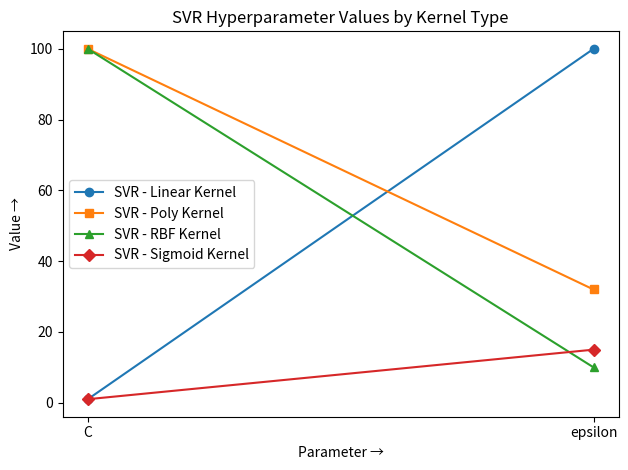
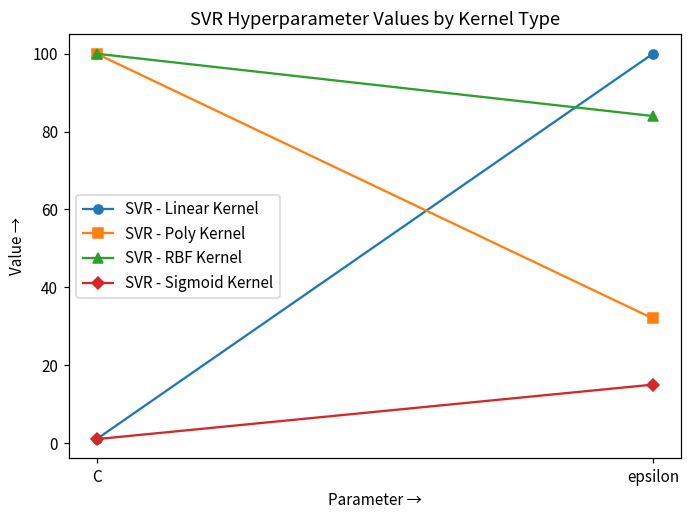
  {
    "SVR - Linear Kernel": {
      "epsilon": 100
    },
    "SVR - Poly Kernel": {
      "epsilon": 32
    },
    "SVR - RBF Kernel": {
-     "epsilon": 10
+     "epsilon": 84
    },
    "SVR - Sigmoid Kernel": {
      "epsilon": 15
    }
  }
